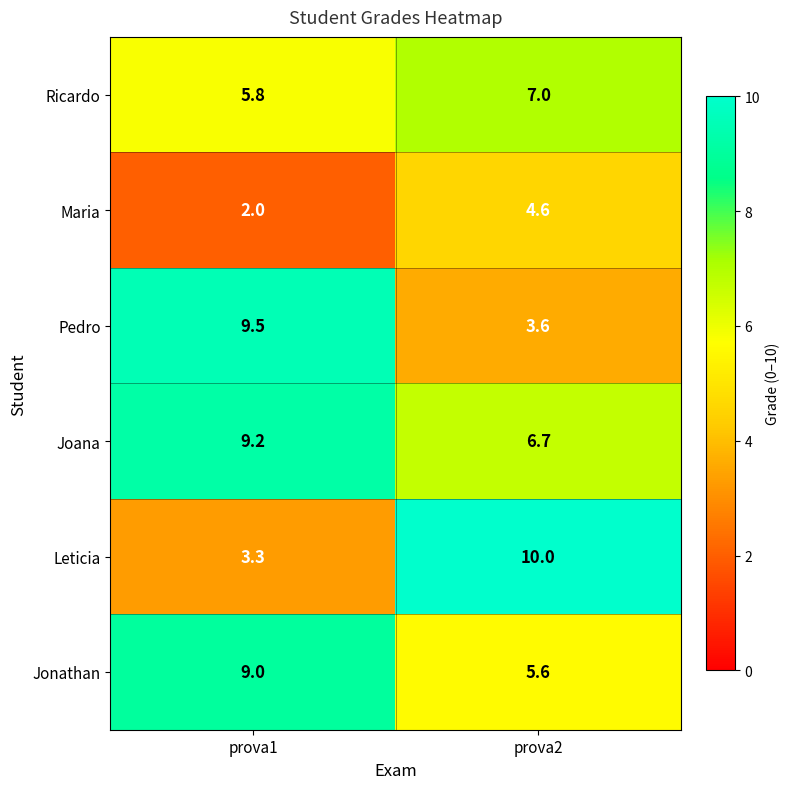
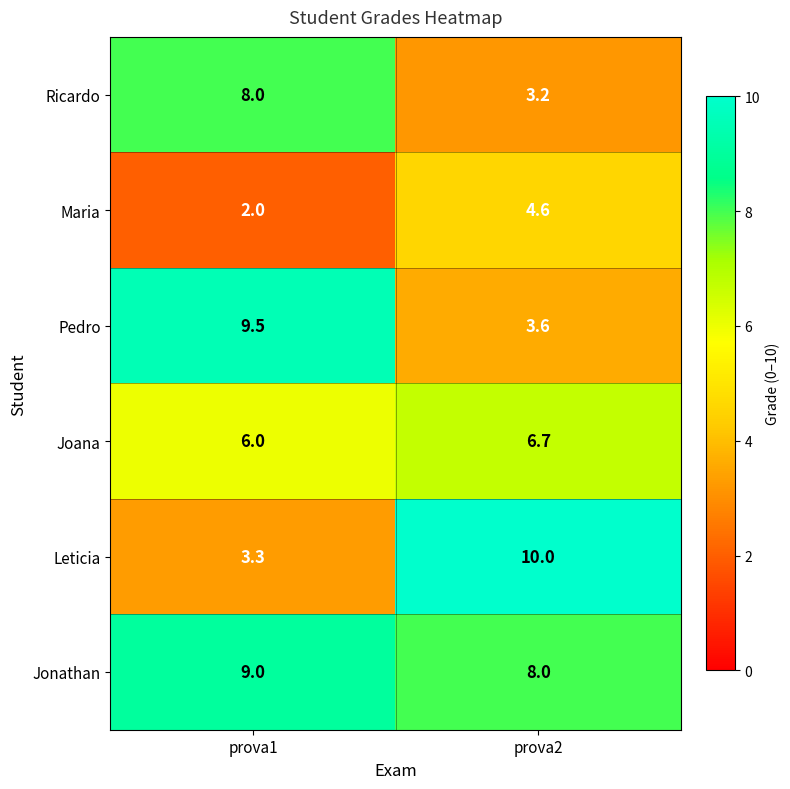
  {
    "Ricardo": {
-     "prova1": 5.8,
-     "prova2": 7.0
+     "prova1": 8.0,
+     "prova2": 3.2
    },
    "Maria": {
      "prova1": 2.0,
      "prova2": 4.6
    },
    "Pedro": {
      "prova1": 9.5,
      "prova2": 3.6
    },
    "Joana": {
-     "prova1": 9.2,
+     "prova1": 6.0,
      "prova2": 6.7
    },
    "Leticia": {
      "prova1": 3.3,
      "prova2": 10.0
    },
    "Jonathan": {
      "prova1": 9.0,
-     "prova2": 5.6
+     "prova2": 8.0
    }
  }
